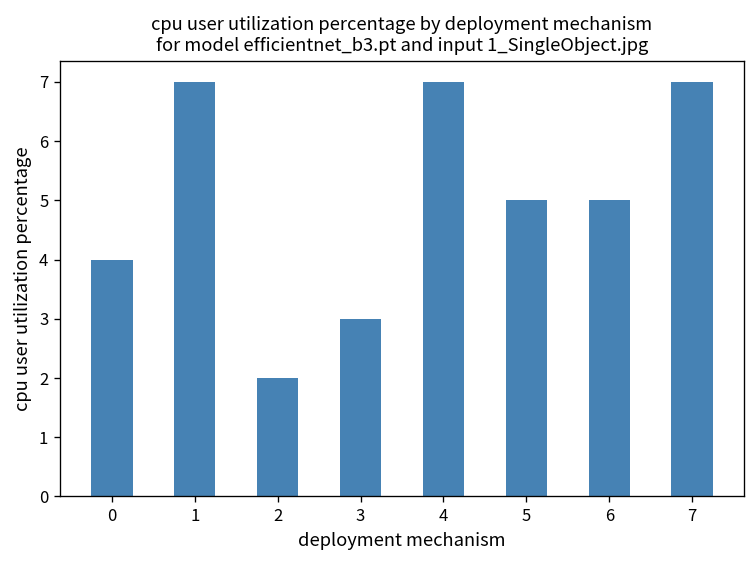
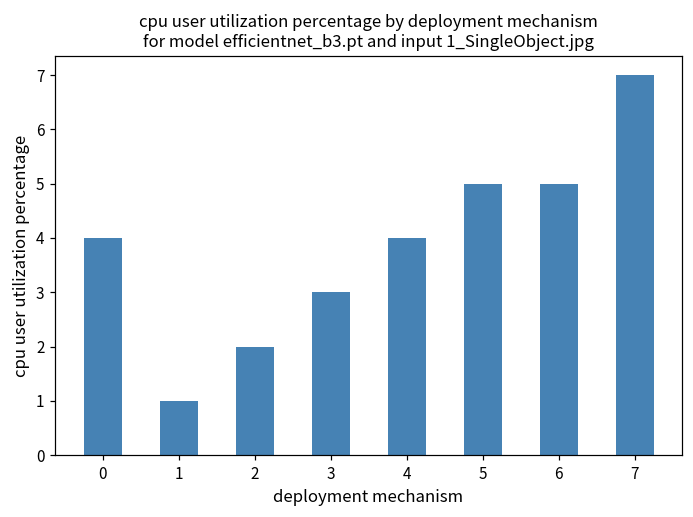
  {
    "0": 4,
-   "1": 7,
+   "1": 1,
    "2": 2,
    "3": 3,
-   "4": 7,
+   "4": 4,
    "5": 5,
    "6": 5,
    "7": 7
  }
